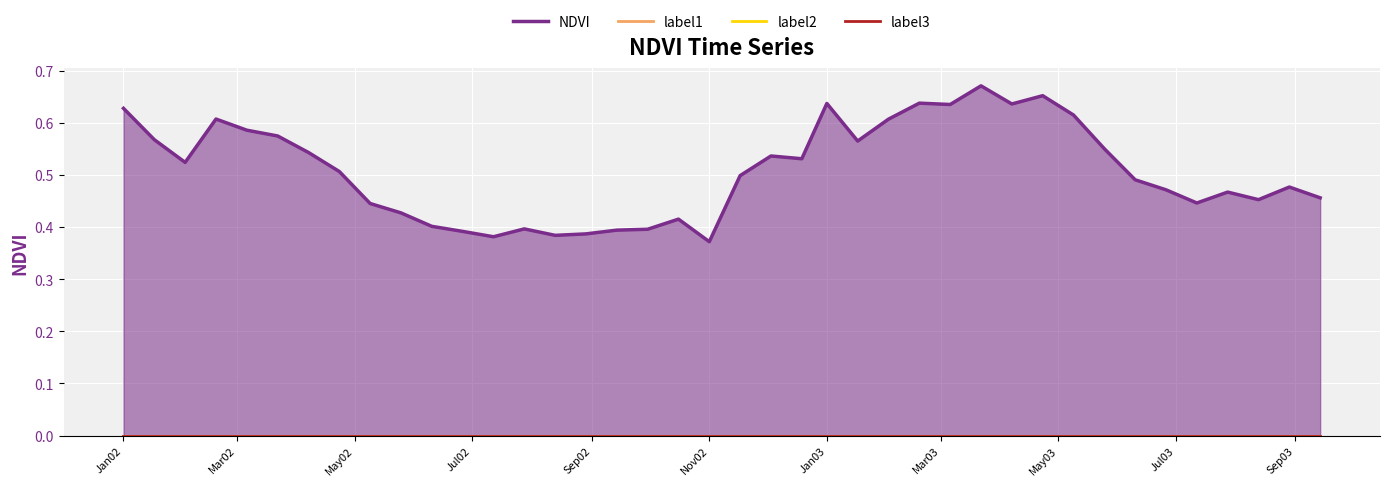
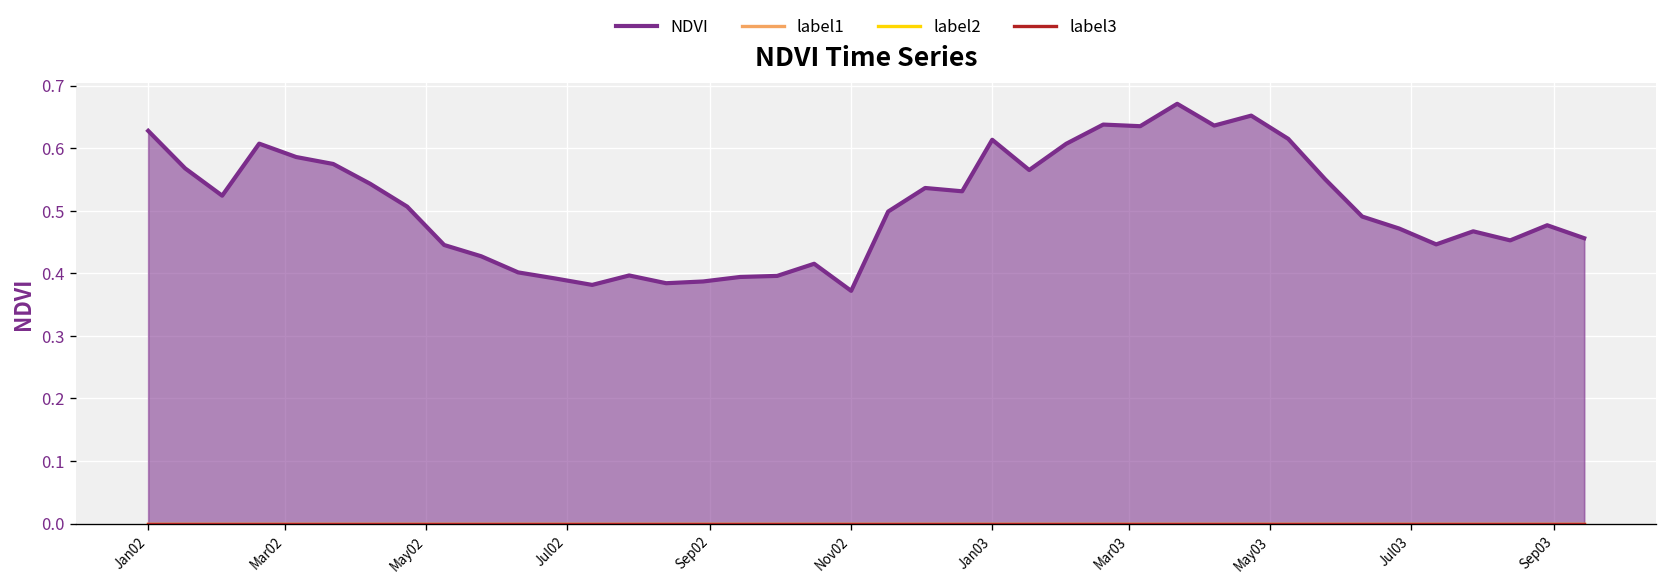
  {
    "NDVI": {
      "Jan02": 0.63,
      "Nov02": 0.37,
-     "Jan03": 0.64
+     "Jan03": 0.61
    },
    "label3": {
      "Jan02": 0.00,
      "Nov02": 0.00,
      "Jan03": 0.00
    }
  }
